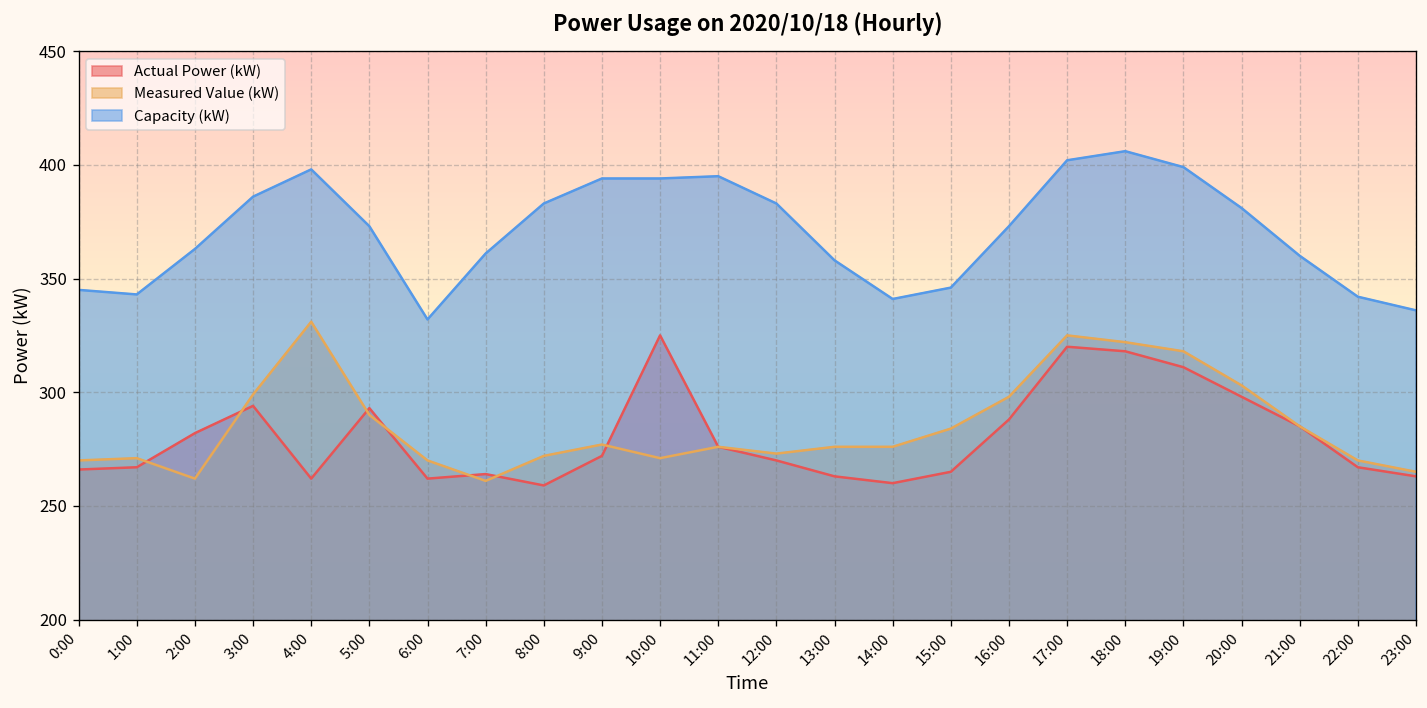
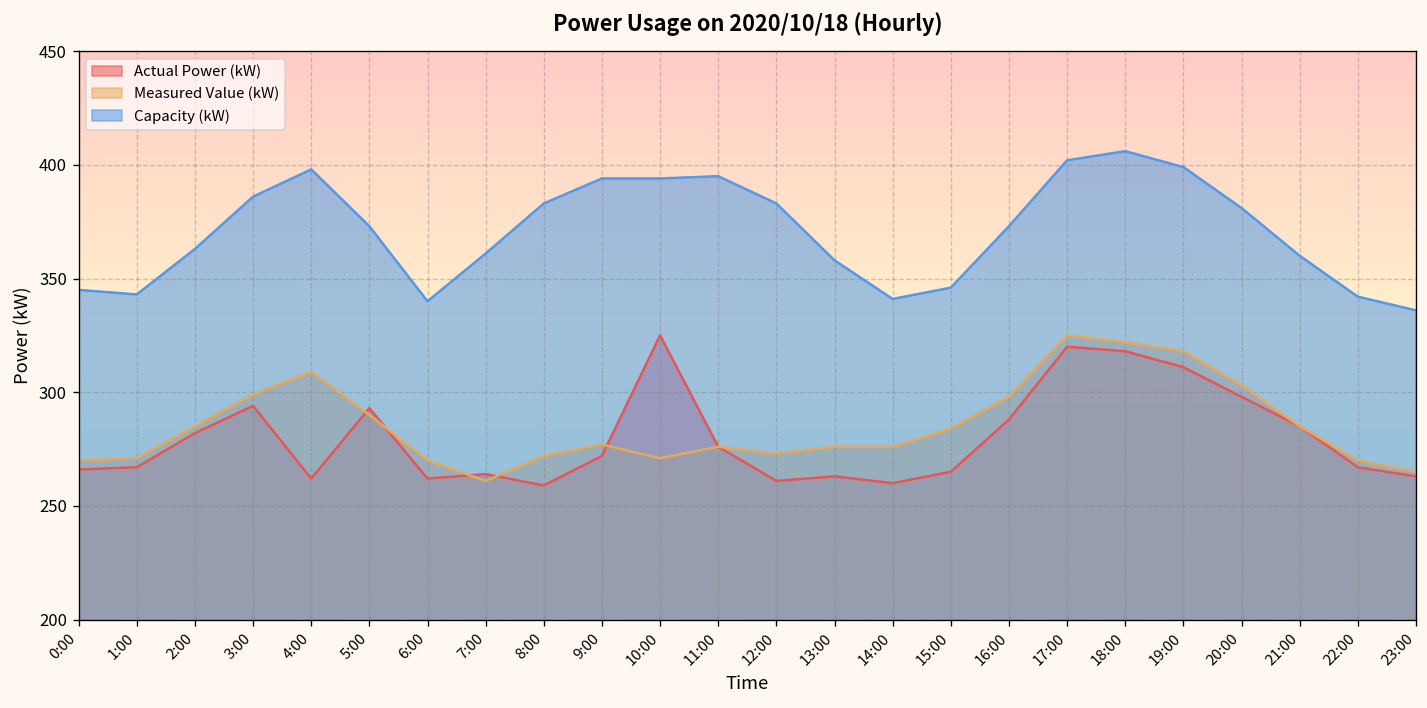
  {
    "Actual Power (kW)": {
      "0:00": 266,
      "1:00": 267,
      "2:00": 282,
      "3:00": 294,
      "4:00": 262,
      "5:00": 293,
      "6:00": 262,
      "7:00": 264,
      "8:00": 259,
      "9:00": 272,
      "10:00": 325,
-     "12:00": 270,
+     "12:00": 261,
      "13:00": 263,
      "14:00": 260,
      "15:00": 265,
      "16:00": 288,
      "17:00": 320,
      "18:00": 318,
      "19:00": 311,
      "20:00": 298,
      "22:00": 267,
      "23:00": 263
    },
    "Measured Value (kW)": {
      "0:00": 270,
      "1:00": 271,
-     "2:00": 262,
+     "2:00": 285,
      "3:00": 299,
-     "4:00": 331,
+     "4:00": 309,
      "5:00": 290,
      "6:00": 270,
      "7:00": 261,
      "8:00": 272,
      "9:00": 277,
      "10:00": 271,
      "12:00": 273,
      "13:00": 276,
      "14:00": 276,
      "15:00": 284,
      "16:00": 298,
      "17:00": 325,
      "18:00": 322,
      "19:00": 318,
      "20:00": 303,
      "22:00": 270,
      "23:00": 265
    },
    "Capacity (kW)": {
      "0:00": 345,
      "1:00": 343,
      "2:00": 363,
      "3:00": 386,
      "4:00": 398,
      "5:00": 373,
-     "6:00": 332,
+     "6:00": 340,
      "7:00": 361,
      "8:00": 383,
      "9:00": 394,
      "10:00": 394,
      "11:00": 395,
      "12:00": 383,
      "13:00": 358,
      "14:00": 341,
      "15:00": 346,
      "16:00": 373,
      "17:00": 402,
      "18:00": 406,
      "19:00": 399,
      "20:00": 381,
      "21:00": 360,
      "22:00": 342,
      "23:00": 336
    }
  }
